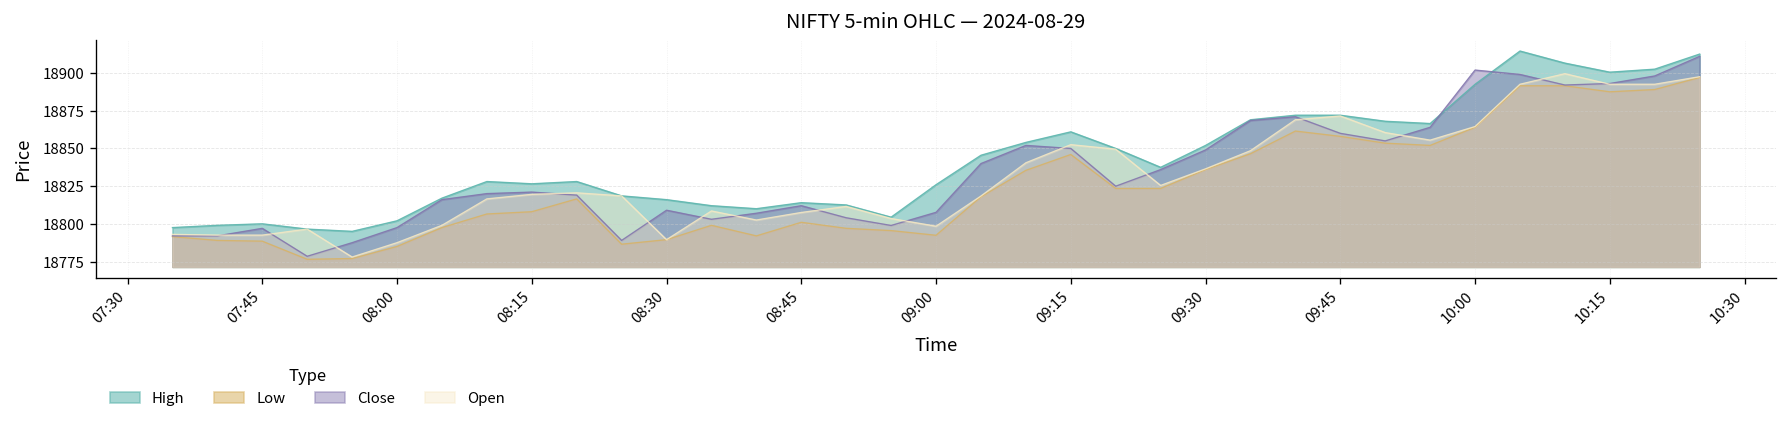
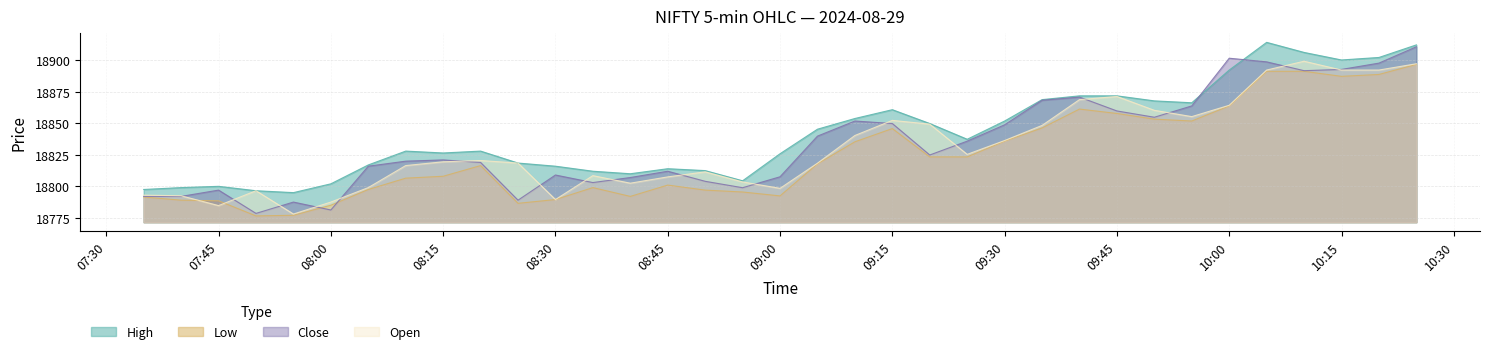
  {
    "High": {
      "07:45": 18800,
      "08:00": 18802,
      "08:15": 18827,
      "08:30": 18816,
      "09:00": 18826,
      "09:15": 18861,
      "09:30": 18852,
      "10:00": 18892,
      "10:15": 18900
    },
    "Low": {
      "07:45": 18789,
      "08:00": 18785,
      "08:15": 18808,
      "08:45": 18801,
      "09:00": 18792,
      "09:15": 18846,
      "10:15": 18887
    },
    "Close": {
      "07:45": 18797,
-     "08:00": 18798,
+     "08:00": 18781,
      "08:30": 18809,
      "09:00": 18808,
      "09:15": 18850,
      "09:30": 18849,
      "10:00": 18902
    },
    "Open": {
-     "07:45": 18793,
+     "07:45": 18785,
      "08:00": 18788,
      "08:45": 18808,
      "09:00": 18798,
      "09:15": 18852
    }
  }
